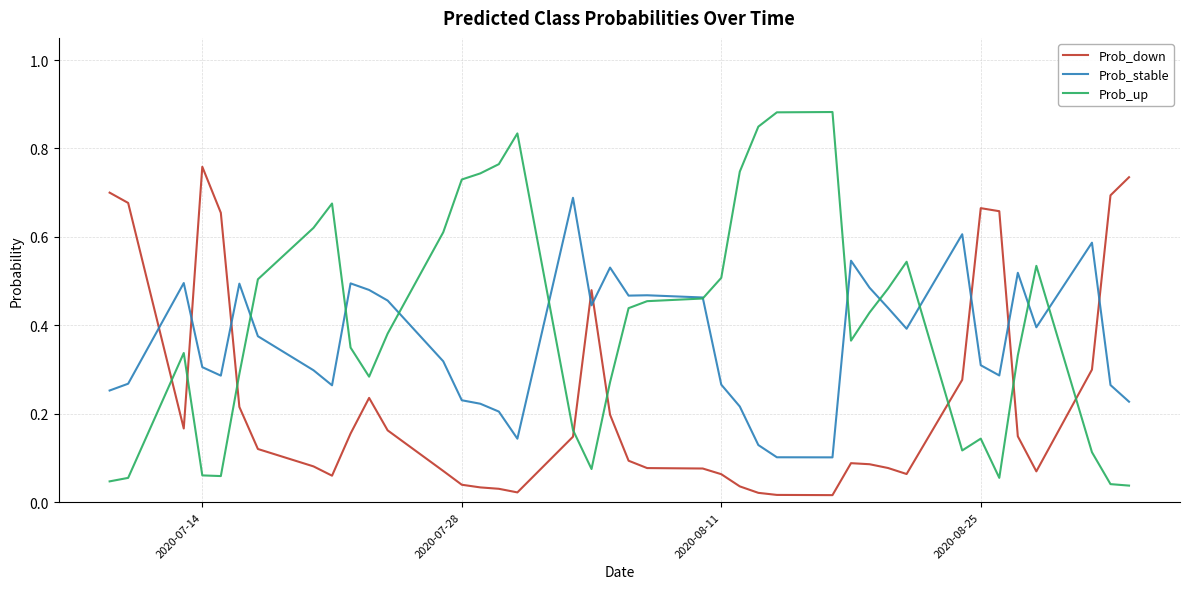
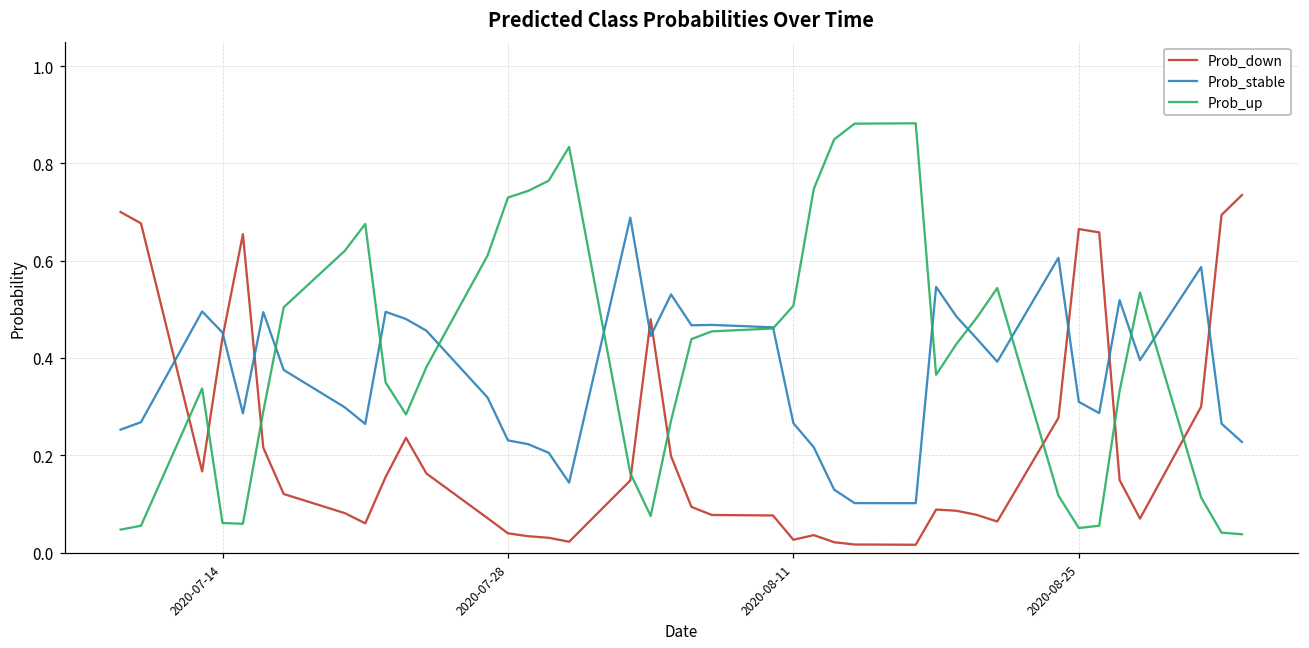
  {
    "Prob_down": {
-     "2020-07-14": 0.76,
+     "2020-07-14": 0.44,
      "2020-07-28": 0.04,
-     "2020-08-11": 0.06,
+     "2020-08-11": 0.03,
      "2020-08-25": 0.67
    },
    "Prob_stable": {
-     "2020-07-14": 0.31,
+     "2020-07-14": 0.45,
      "2020-07-28": 0.23,
      "2020-08-11": 0.27,
      "2020-08-25": 0.31
    },
    "Prob_up": {
      "2020-07-14": 0.06,
      "2020-07-28": 0.73,
      "2020-08-11": 0.51,
-     "2020-08-25": 0.14
+     "2020-08-25": 0.05
    }
  }
